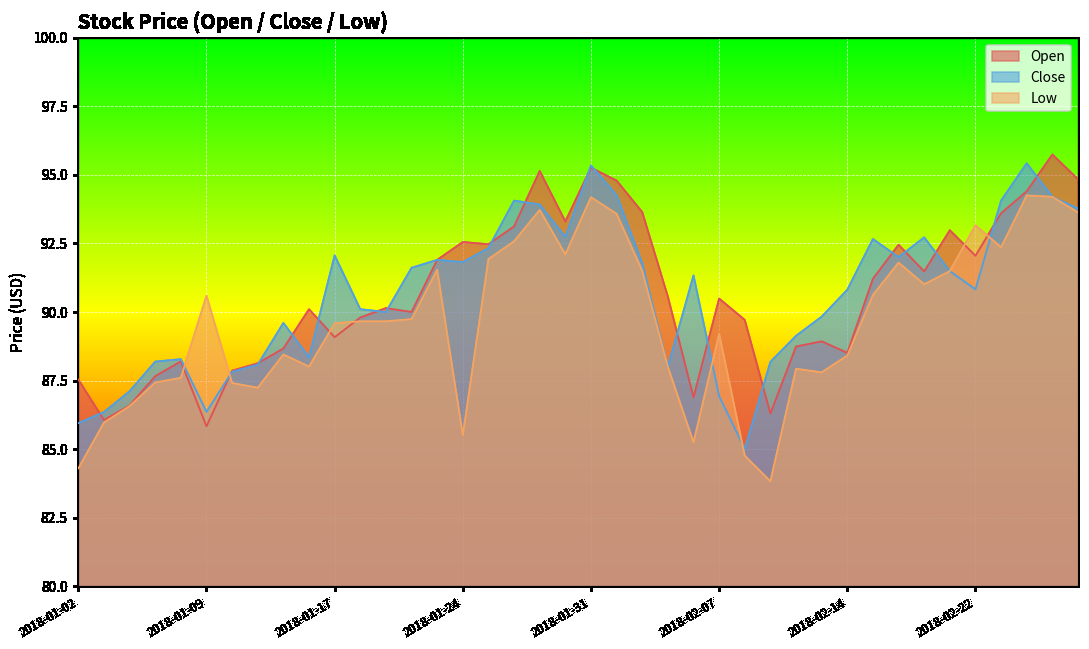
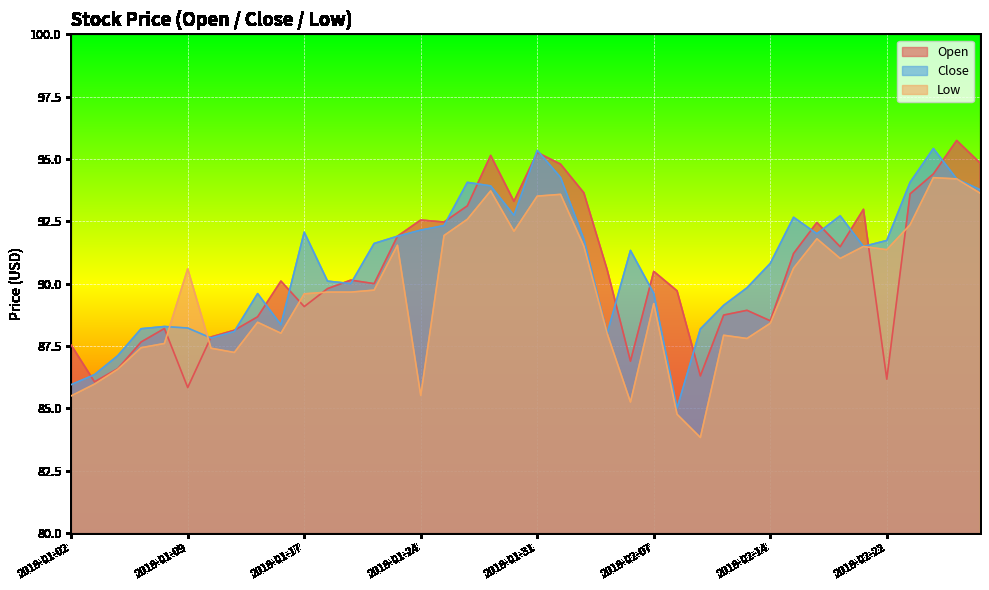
  {
    "Open": {
      "2018-01-02": 87.5,
      "2018-01-09": 85.8,
      "2018-01-17": 89.1,
      "2018-01-24": 92.6,
      "2018-02-07": 90.5,
-     "2018-02-22": 92.1
+     "2018-02-22": 86.2
    },
    "Close": {
      "2018-01-02": 85.9,
-     "2018-01-09": 86.4,
+     "2018-01-09": 88.2,
      "2018-01-17": 92.1,
-     "2018-01-24": 91.8,
-     "2018-02-07": 86.9,
+     "2018-01-24": 92.1,
+     "2018-02-07": 89.6,
      "2018-02-14": 90.8,
-     "2018-02-22": 90.8
+     "2018-02-22": 91.7
    },
    "Low": {
-     "2018-01-02": 84.3,
+     "2018-01-02": 85.5,
      "2018-01-09": 90.6,
      "2018-01-17": 89.6,
      "2018-01-24": 85.5,
-     "2018-01-31": 94.2,
+     "2018-01-31": 93.5,
      "2018-02-07": 89.2,
-     "2018-02-22": 93.2
+     "2018-02-22": 91.4
    }
  }
